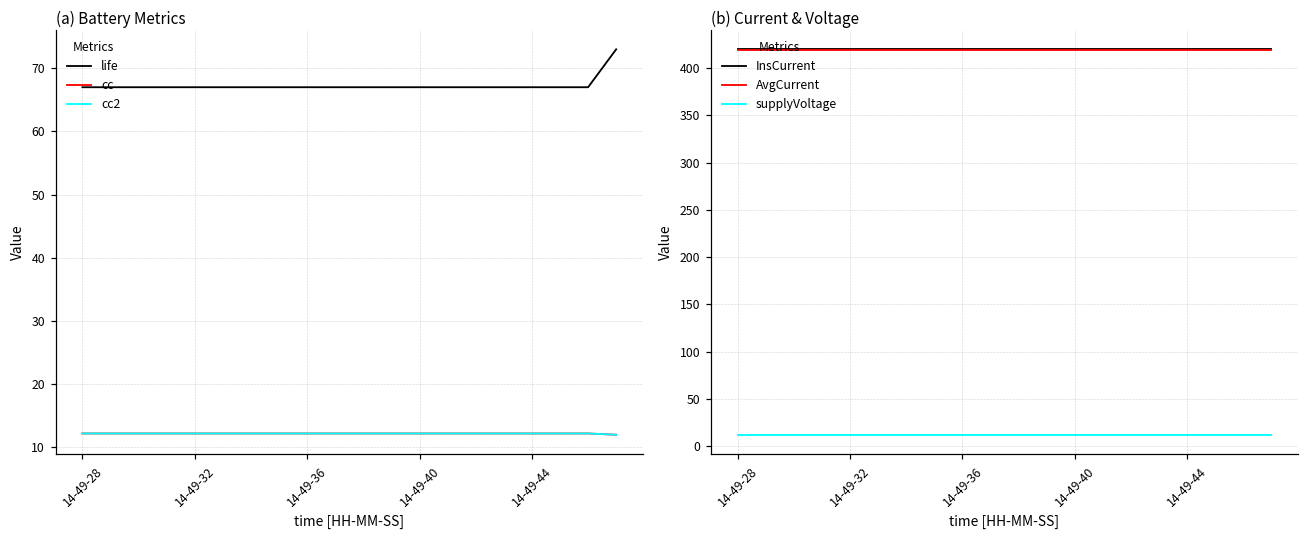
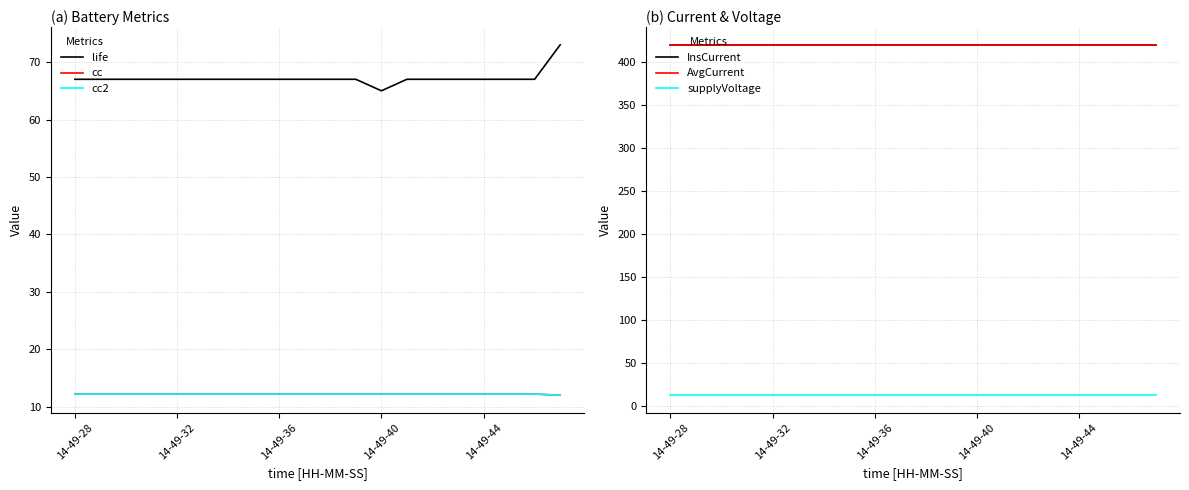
  {
    "(a) Battery Metrics": {
      "life": {
        "14-49-28": 67,
        "14-49-32": 67,
        "14-49-36": 67,
-       "14-49-40": 67,
+       "14-49-40": 65,
        "14-49-44": 67
      },
      "cc2": {
        "14-49-28": 12,
        "14-49-32": 12,
        "14-49-36": 12,
        "14-49-40": 12,
        "14-49-44": 12
      }
    },
    "(b) Current & Voltage": {
      "AvgCurrent": {
        "14-49-28": 420,
        "14-49-32": 420,
        "14-49-36": 420,
        "14-49-40": 420,
        "14-49-44": 420
      },
      "supplyVoltage": {
        "14-49-28": 10,
        "14-49-32": 10,
        "14-49-36": 10,
        "14-49-40": 10,
        "14-49-44": 10
      }
    }
  }
